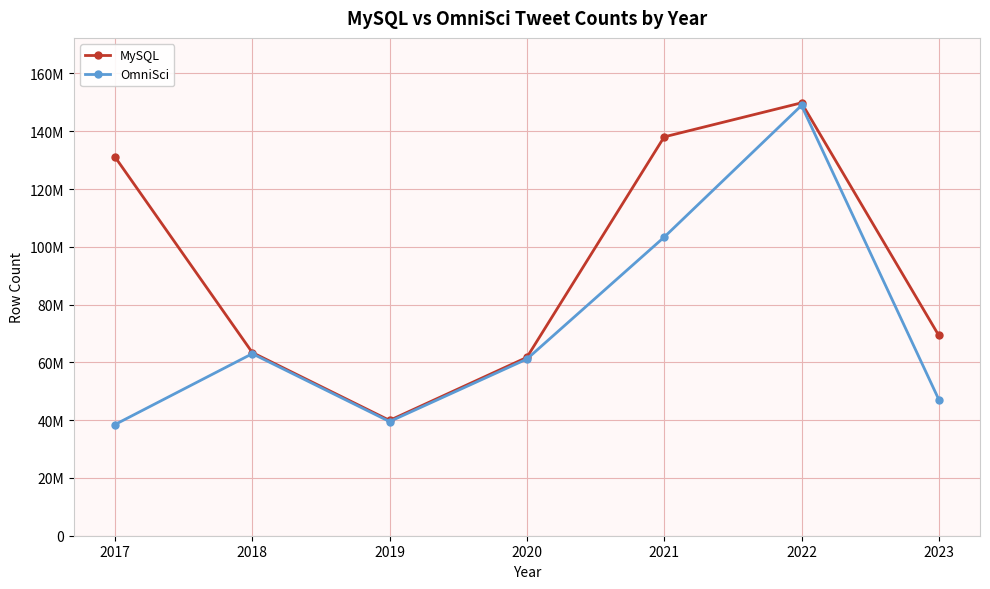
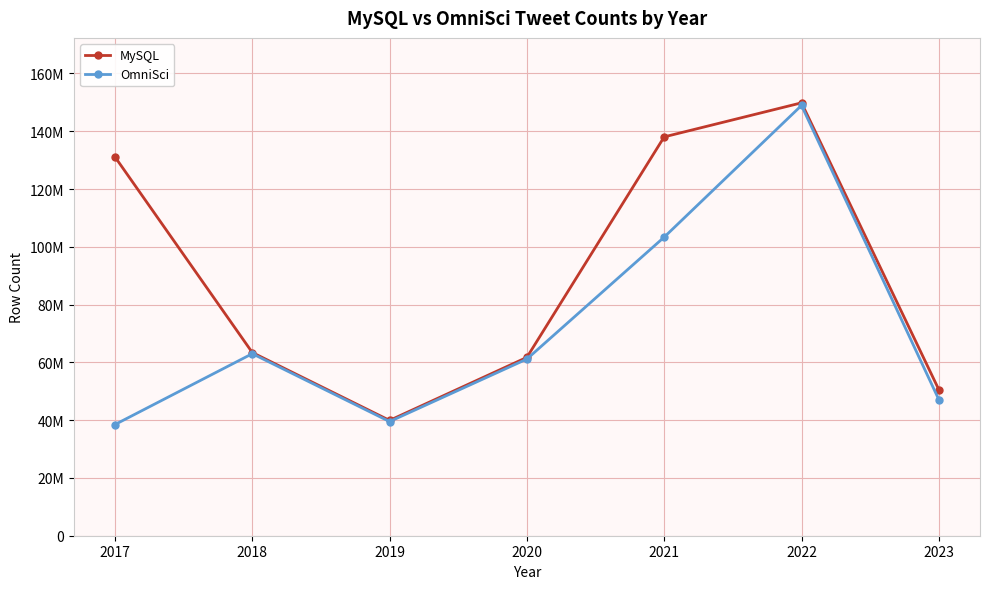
  {
    "MySQL": {
      "2017": 131000000,
      "2021": 138000000,
      "2022": 150000000,
-     "2023": 69000000
+     "2023": 51000000
    },
    "OmniSci": {
      "2017": 38000000,
      "2021": 103000000,
      "2022": 149000000,
      "2023": 47000000
    }
  }
